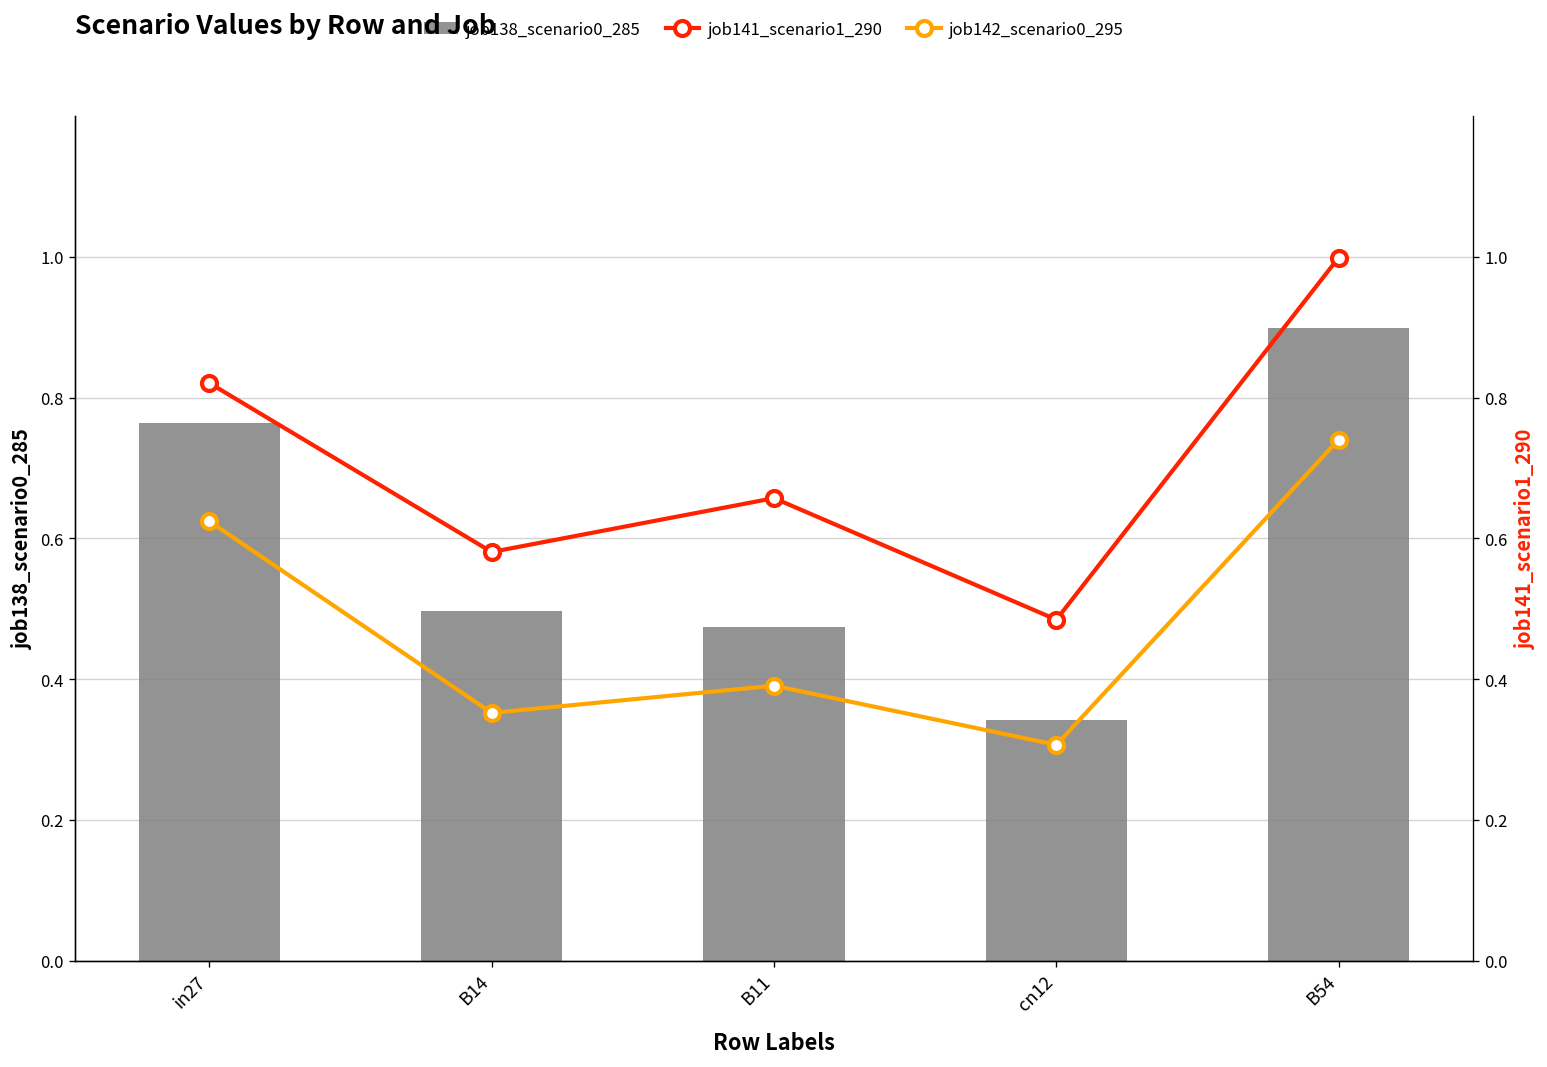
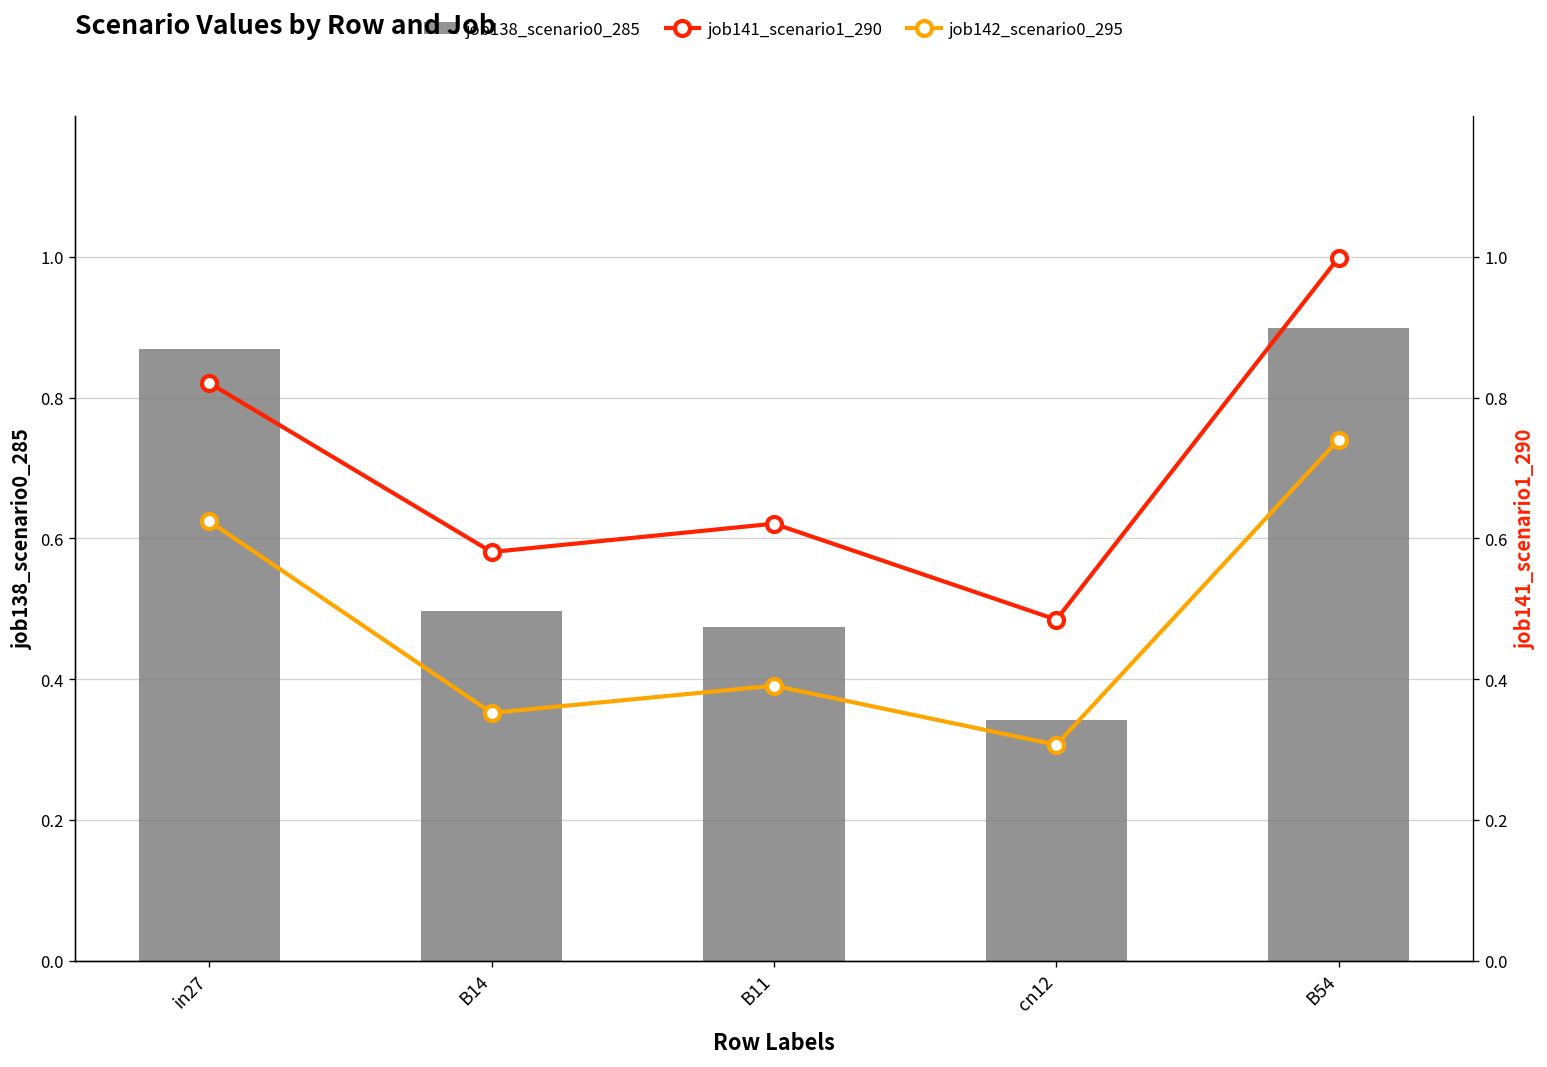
  {
    "job138_scenario0_285": {
-     "in27": 0.76,
+     "in27": 0.87,
      "B14": 0.50,
      "B11": 0.47,
      "cn12": 0.34,
      "B54": 0.90
    },
    "job141_scenario1_290": {
      "in27": 0.82,
      "B14": 0.58,
-     "B11": 0.66,
+     "B11": 0.62,
      "cn12": 0.48,
      "B54": 1.00
    },
    "job142_scenario0_295": {
      "in27": 0.62,
      "B14": 0.35,
      "B11": 0.39,
      "cn12": 0.31,
      "B54": 0.74
    }
  }
